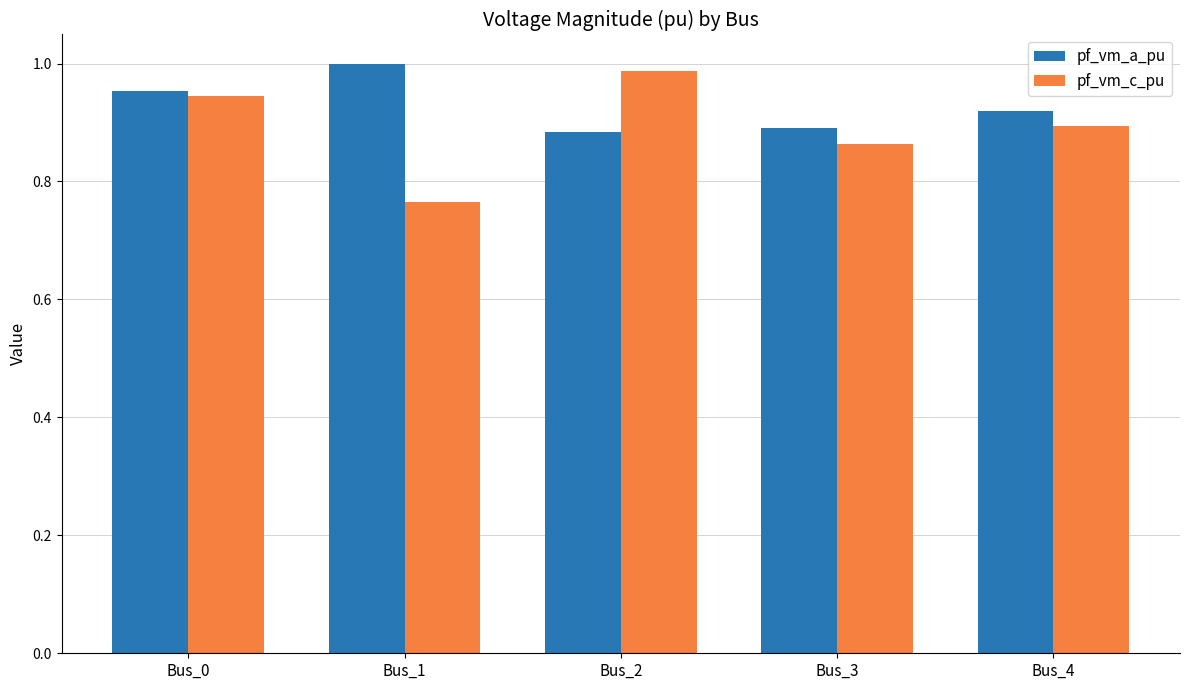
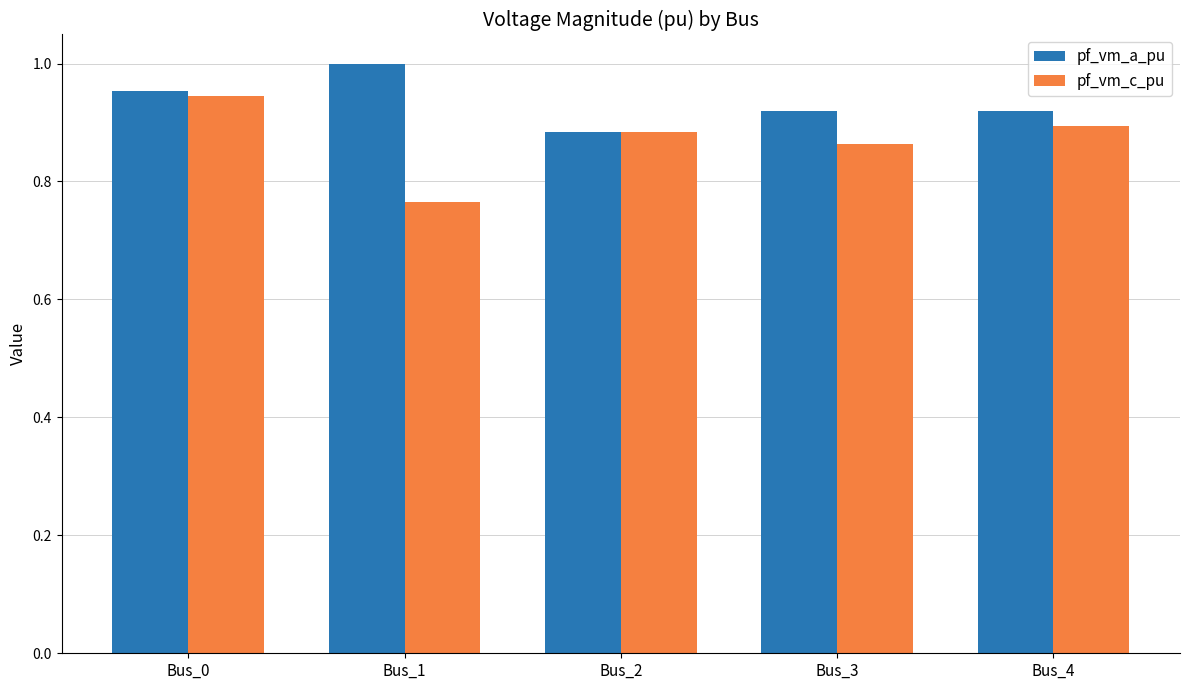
  {
    "pf_vm_a_pu": {
      "Bus_0": 0.95,
      "Bus_1": 1.00,
      "Bus_2": 0.88,
-     "Bus_3": 0.89,
+     "Bus_3": 0.92,
      "Bus_4": 0.92
    },
    "pf_vm_c_pu": {
      "Bus_0": 0.95,
      "Bus_1": 0.77,
-     "Bus_2": 0.99,
+     "Bus_2": 0.88,
      "Bus_3": 0.86,
      "Bus_4": 0.89
    }
  }
